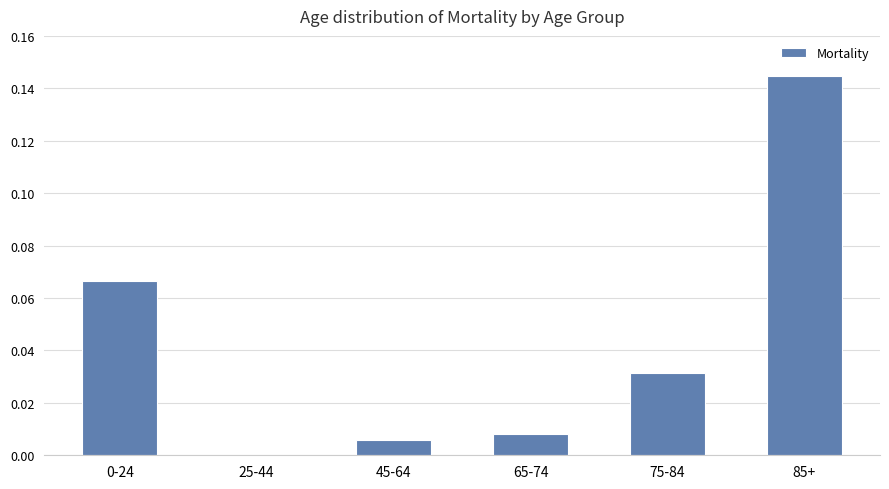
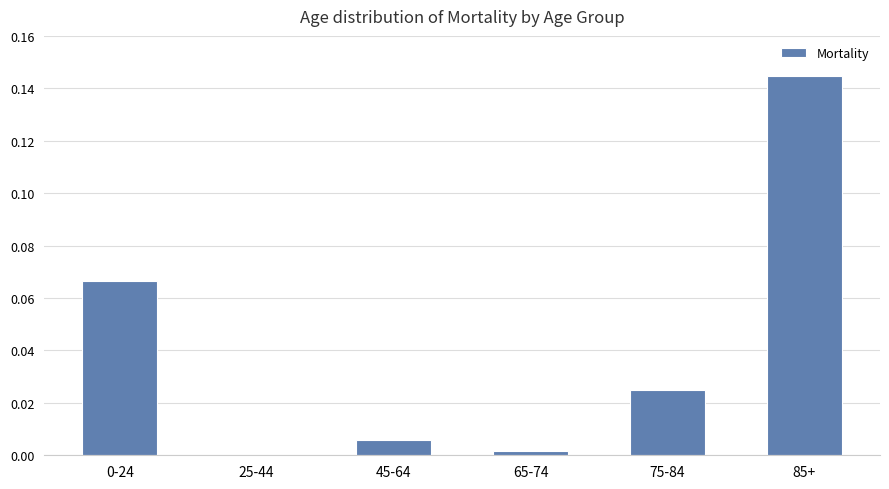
  {
    "0-24": 0.066,
    "45-64": 0.006,
-   "65-74": 0.008,
-   "75-84": 0.031,
+   "65-74": 0.002,
+   "75-84": 0.025,
    "85+": 0.145
  }
